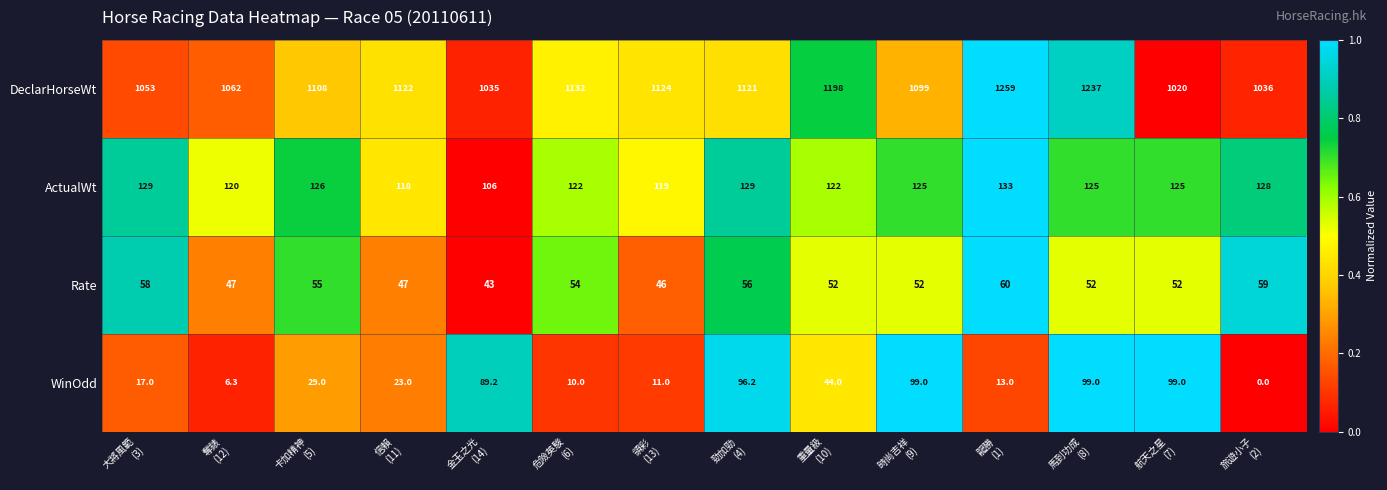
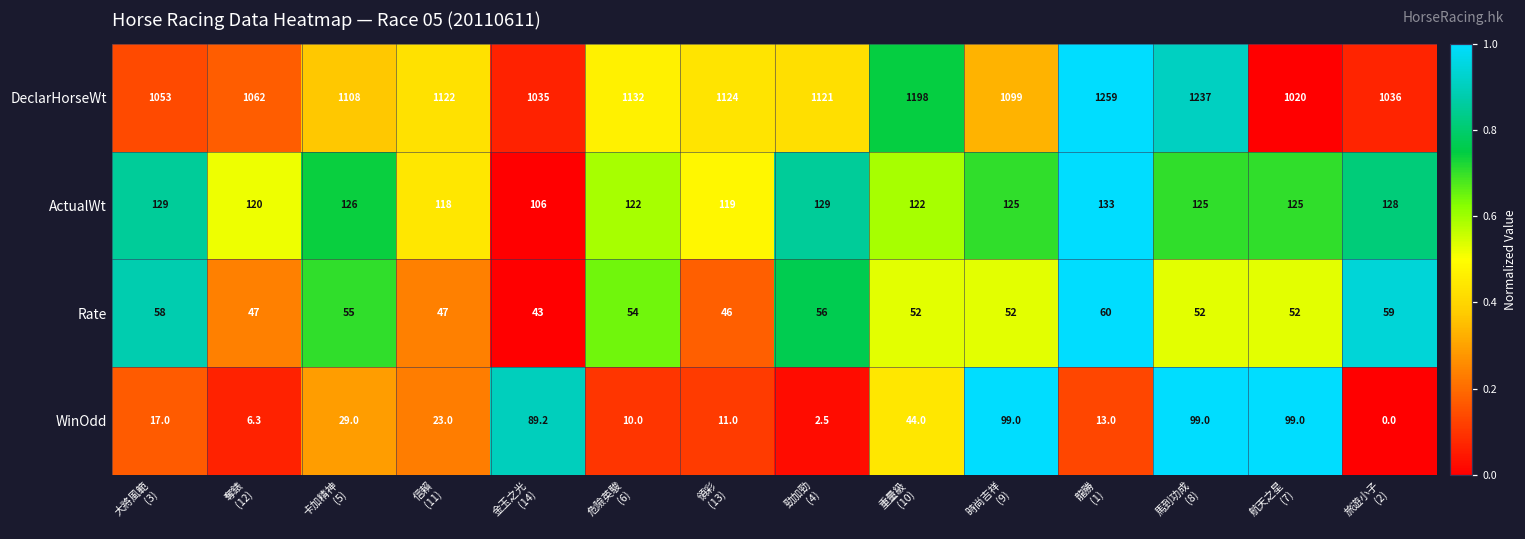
  {
    "DeclarHorseWt": {
      "大將風範 (3)": 1053,
      "奪錶 (12)": 1062,
      "卡加精神 (5)": 1108,
      "信賴 (11)": 1122,
      "金玉之光 (14)": 1035,
      "危險英駿 (6)": 1132,
      "領彩 (13)": 1124,
      "勁加勁 (4)": 1121,
      "重量級 (10)": 1198,
      "時尚吉祥 (9)": 1099,
      "龍勝 (1)": 1259,
      "馬到功成 (8)": 1237,
      "航天之星 (7)": 1020,
      "旅遊小子 (2)": 1036
    },
    "ActualWt": {
      "大將風範 (3)": 129,
      "奪錶 (12)": 120,
      "卡加精神 (5)": 126,
      "信賴 (11)": 118,
      "金玉之光 (14)": 106,
      "危險英駿 (6)": 122,
      "領彩 (13)": 119,
      "勁加勁 (4)": 129,
      "重量級 (10)": 122,
      "時尚吉祥 (9)": 125,
      "龍勝 (1)": 133,
      "馬到功成 (8)": 125,
      "航天之星 (7)": 125,
      "旅遊小子 (2)": 128
    },
    "Rate": {
      "大將風範 (3)": 58,
      "奪錶 (12)": 47,
      "卡加精神 (5)": 55,
      "信賴 (11)": 47,
      "金玉之光 (14)": 43,
      "危險英駿 (6)": 54,
      "領彩 (13)": 46,
      "勁加勁 (4)": 56,
      "重量級 (10)": 52,
      "時尚吉祥 (9)": 52,
      "龍勝 (1)": 60,
      "馬到功成 (8)": 52,
      "航天之星 (7)": 52,
      "旅遊小子 (2)": 59
    },
    "WinOdd": {
      "大將風範 (3)": 17.0,
      "奪錶 (12)": 6.3,
      "卡加精神 (5)": 29.0,
      "信賴 (11)": 23.0,
      "金玉之光 (14)": 89.2,
      "危險英駿 (6)": 10.0,
      "領彩 (13)": 11.0,
-     "勁加勁 (4)": 96.2,
+     "勁加勁 (4)": 2.5,
      "重量級 (10)": 44.0,
      "時尚吉祥 (9)": 99.0,
      "龍勝 (1)": 13.0,
      "馬到功成 (8)": 99.0,
      "航天之星 (7)": 99.0,
      "旅遊小子 (2)": 0.0
    }
  }
